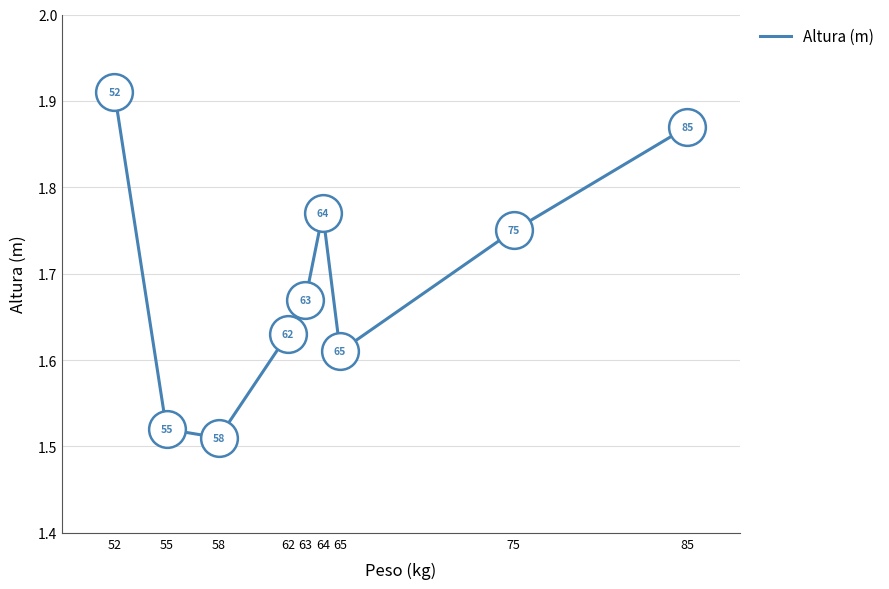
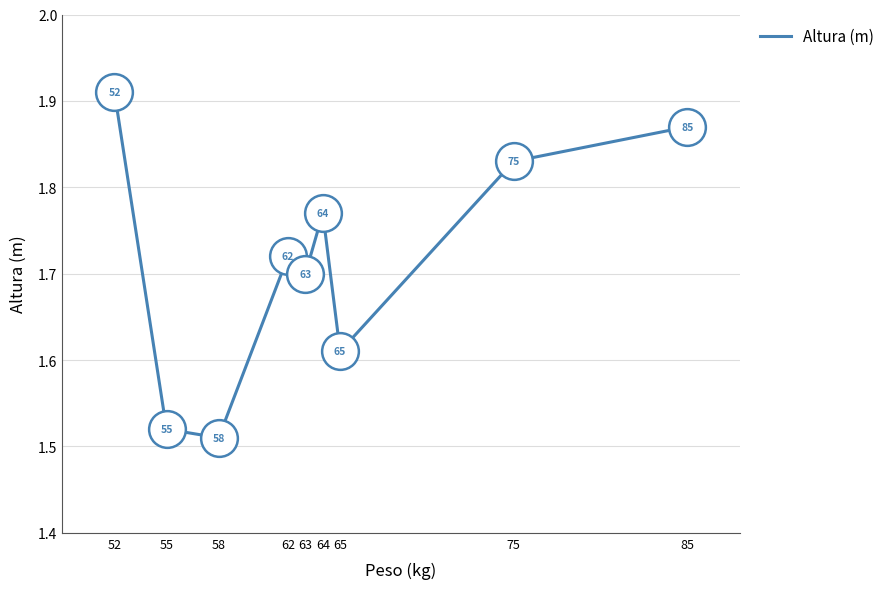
  {
    "Altura (m)": {
-     "62": 1.63,
-     "63": 1.67,
-     "75": 1.75
+     "62": 1.72,
+     "63": 1.70,
+     "75": 1.83
    }
  }
